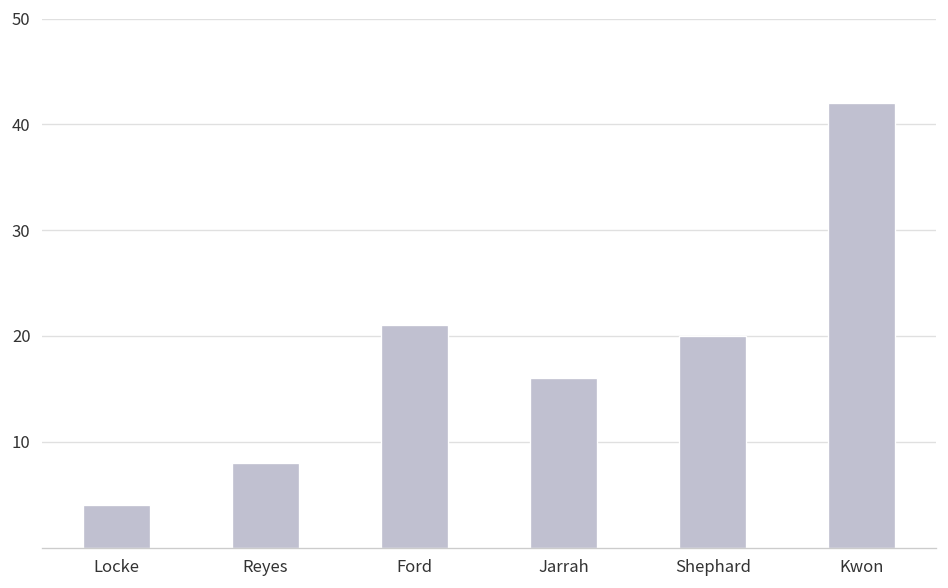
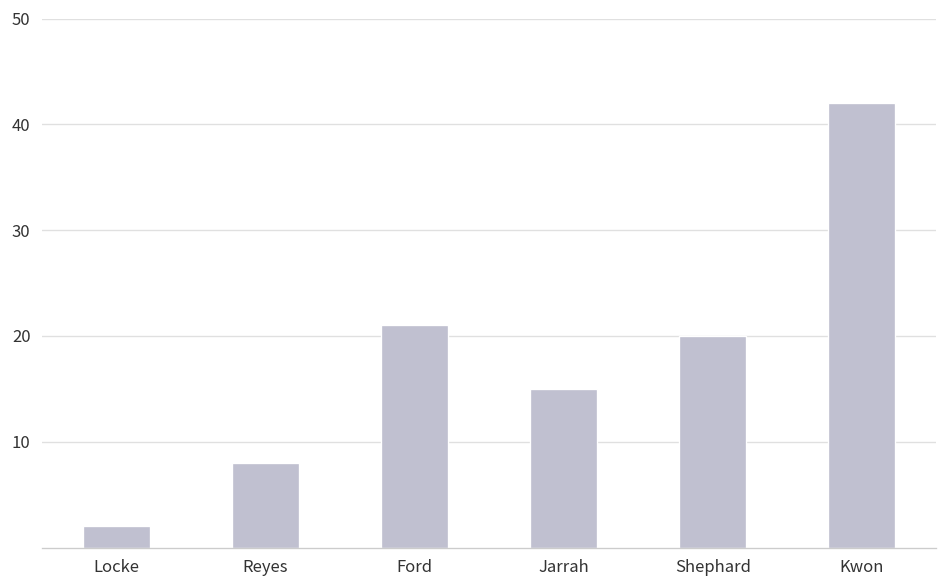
  {
-   "Locke": 4,
+   "Locke": 2,
    "Reyes": 8,
    "Ford": 21,
-   "Jarrah": 16,
+   "Jarrah": 15,
    "Shephard": 20,
    "Kwon": 42
  }
